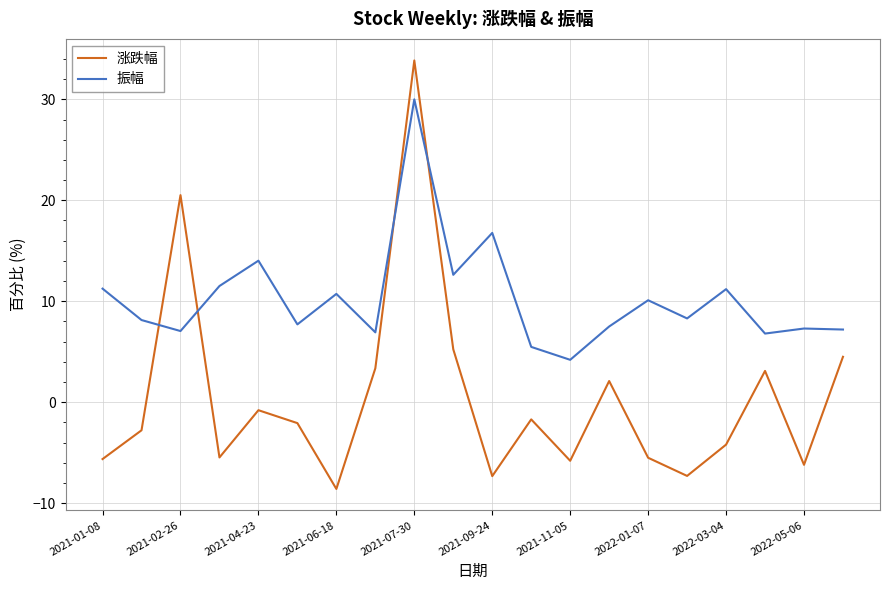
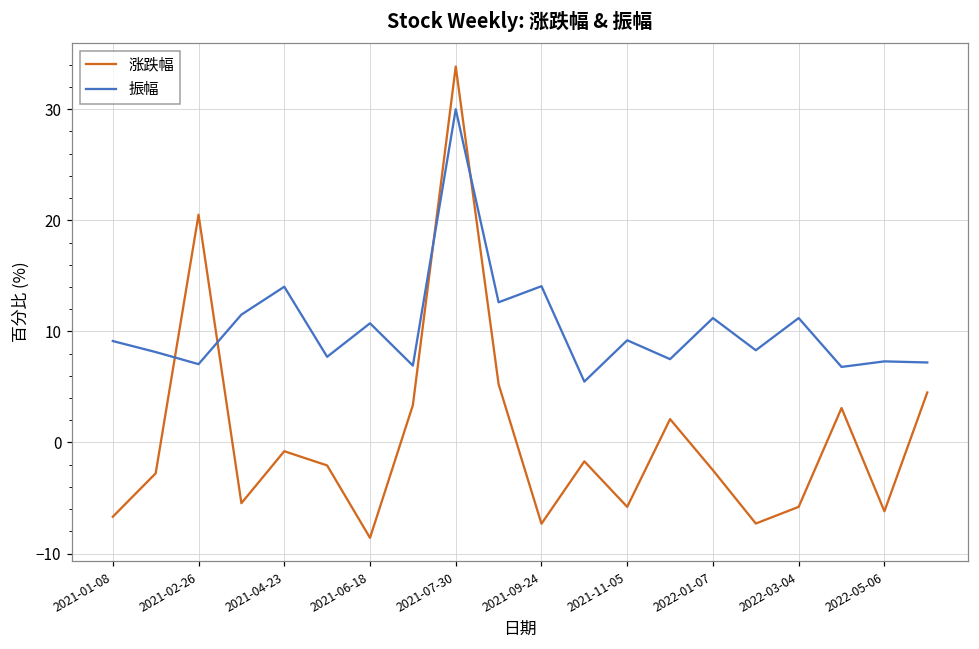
  {
    "涨跌幅": {
-     "2021-01-08": -5.6,
+     "2021-01-08": -6.7,
      "2021-02-26": 20.5,
      "2021-04-23": -0.8,
      "2021-06-18": -8.6,
      "2021-07-30": 33.9,
      "2021-09-24": -7.3,
      "2021-11-05": -5.8,
-     "2022-01-07": -5.5,
-     "2022-03-04": -4.2,
+     "2022-01-07": -2.5,
+     "2022-03-04": -5.8,
      "2022-05-06": -6.2
    },
    "振幅": {
-     "2021-01-08": 11.3,
+     "2021-01-08": 9.1,
      "2021-02-26": 7.1,
      "2021-04-23": 14.0,
      "2021-06-18": 10.7,
      "2021-07-30": 30.0,
-     "2021-09-24": 16.8,
-     "2021-11-05": 4.2,
-     "2022-01-07": 10.1,
+     "2021-09-24": 14.1,
+     "2021-11-05": 9.2,
+     "2022-01-07": 11.2,
      "2022-03-04": 11.2,
      "2022-05-06": 7.3
    }
  }
